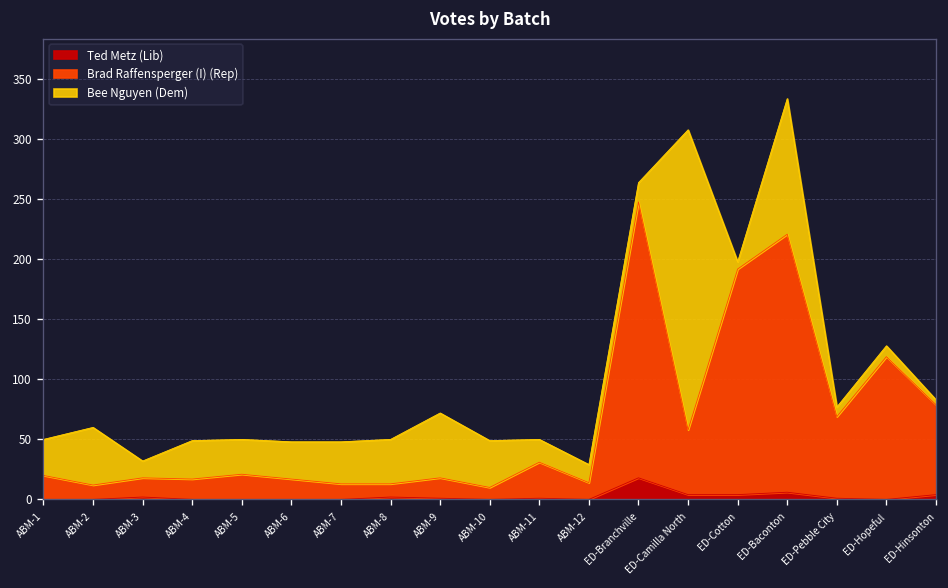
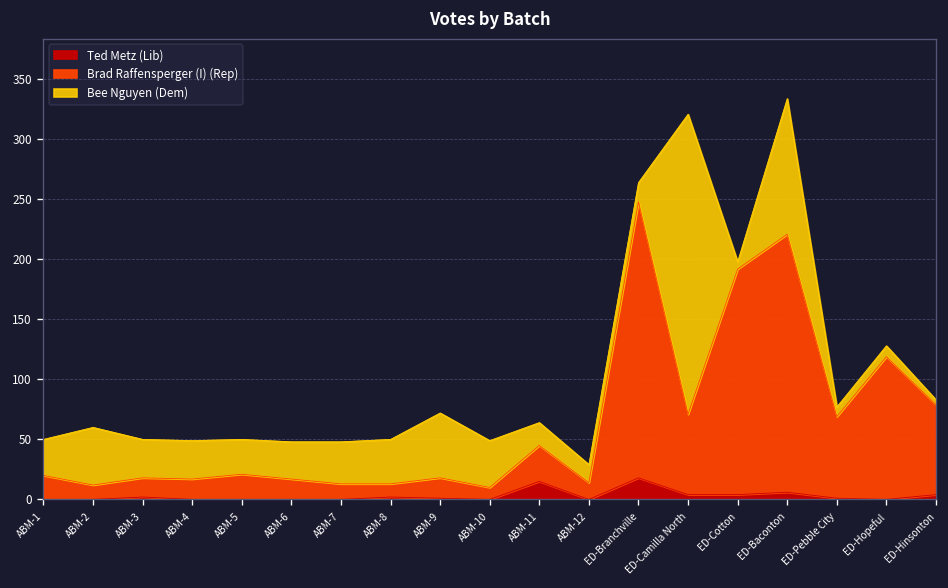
  {
    "Ted Metz (Lib)": {
      "ABM-1": 0,
      "ABM-2": 0,
      "ABM-3": 0,
      "ABM-4": 0,
      "ABM-5": 0,
      "ABM-6": 0,
      "ABM-7": 0,
      "ABM-8": 0,
      "ABM-9": 0,
      "ABM-10": 0,
-     "ABM-11": 0,
+     "ABM-11": 20,
      "ABM-12": 0,
      "ED-Branchville": 20,
      "ED-Camilla North": 0,
      "ED-Cotton": 0,
      "ED-Baconton": 10,
      "ED-Pebble City": 0,
      "ED-Hopeful": 0,
      "ED-Hinsonton": 0
    },
    "Brad Raffensperger (I) (Rep)": {
      "ABM-1": 20,
      "ABM-2": 10,
      "ABM-3": 20,
      "ABM-4": 20,
      "ABM-5": 20,
      "ABM-6": 20,
      "ABM-7": 10,
      "ABM-8": 10,
      "ABM-9": 20,
      "ABM-10": 10,
      "ABM-11": 30,
      "ABM-12": 10,
      "ED-Branchville": 230,
-     "ED-Camilla North": 50,
+     "ED-Camilla North": 70,
      "ED-Cotton": 190,
      "ED-Baconton": 220,
      "ED-Pebble City": 70,
      "ED-Hopeful": 120,
      "ED-Hinsonton": 80
    },
    "Bee Nguyen (Dem)": {
      "ABM-1": 30,
      "ABM-2": 50,
-     "ABM-3": 10,
+     "ABM-3": 30,
      "ABM-4": 30,
      "ABM-5": 30,
      "ABM-6": 30,
      "ABM-7": 40,
      "ABM-8": 40,
      "ABM-9": 50,
      "ABM-10": 40,
      "ABM-11": 20,
      "ABM-12": 20,
      "ED-Branchville": 20,
      "ED-Camilla North": 250,
      "ED-Cotton": 10,
      "ED-Baconton": 110,
      "ED-Pebble City": 10,
      "ED-Hopeful": 10,
      "ED-Hinsonton": 0
    }
  }
